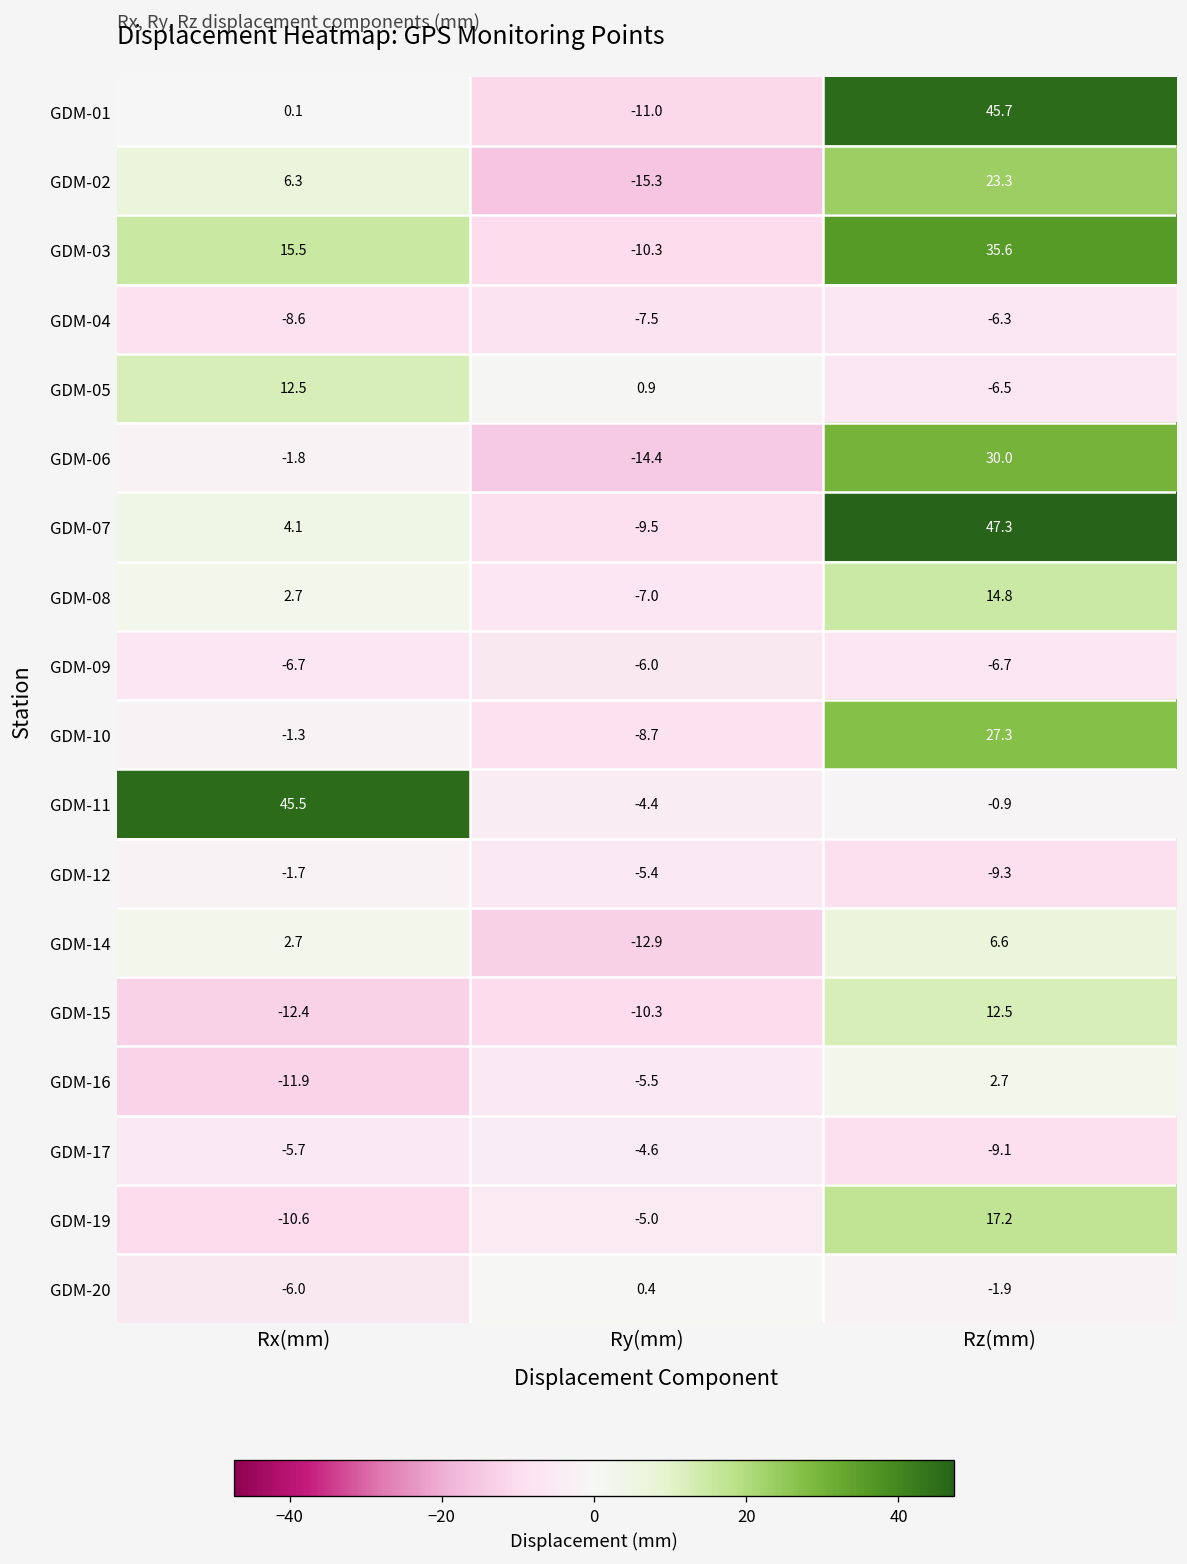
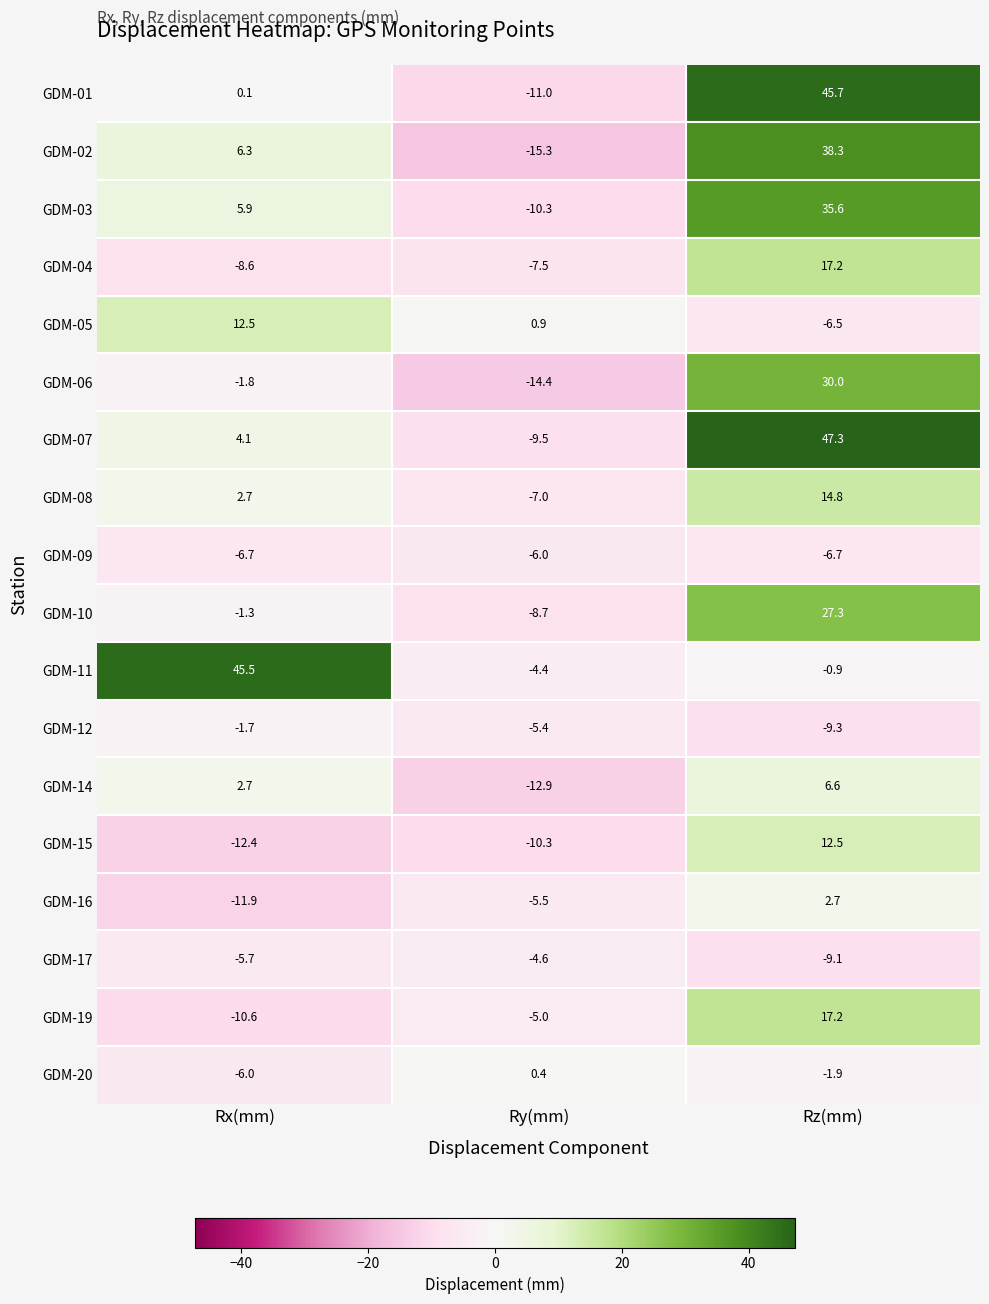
  {
    "GDM-01": {
      "Rx(mm)": 0.1,
      "Ry(mm)": -11.0,
      "Rz(mm)": 45.7
    },
    "GDM-02": {
      "Rx(mm)": 6.3,
      "Ry(mm)": -15.3,
-     "Rz(mm)": 23.3
+     "Rz(mm)": 38.3
    },
    "GDM-03": {
-     "Rx(mm)": 15.5,
+     "Rx(mm)": 5.9,
      "Ry(mm)": -10.3,
      "Rz(mm)": 35.6
    },
    "GDM-04": {
      "Rx(mm)": -8.6,
      "Ry(mm)": -7.5,
-     "Rz(mm)": -6.3
+     "Rz(mm)": 17.2
    },
    "GDM-05": {
      "Rx(mm)": 12.5,
      "Ry(mm)": 0.9,
      "Rz(mm)": -6.5
    },
    "GDM-06": {
      "Rx(mm)": -1.8,
      "Ry(mm)": -14.4,
      "Rz(mm)": 30.0
    },
    "GDM-07": {
      "Rx(mm)": 4.1,
      "Ry(mm)": -9.5,
      "Rz(mm)": 47.3
    },
    "GDM-08": {
      "Rx(mm)": 2.7,
      "Ry(mm)": -7.0,
      "Rz(mm)": 14.8
    },
    "GDM-09": {
      "Rx(mm)": -6.7,
      "Ry(mm)": -6.0,
      "Rz(mm)": -6.7
    },
    "GDM-10": {
      "Rx(mm)": -1.3,
      "Ry(mm)": -8.7,
      "Rz(mm)": 27.3
    },
    "GDM-11": {
      "Rx(mm)": 45.5,
      "Ry(mm)": -4.4,
      "Rz(mm)": -0.9
    },
    "GDM-12": {
      "Rx(mm)": -1.7,
      "Ry(mm)": -5.4,
      "Rz(mm)": -9.3
    },
    "GDM-14": {
      "Rx(mm)": 2.7,
      "Ry(mm)": -12.9,
      "Rz(mm)": 6.6
    },
    "GDM-15": {
      "Rx(mm)": -12.4,
      "Ry(mm)": -10.3,
      "Rz(mm)": 12.5
    },
    "GDM-16": {
      "Rx(mm)": -11.9,
      "Ry(mm)": -5.5,
      "Rz(mm)": 2.7
    },
    "GDM-17": {
      "Rx(mm)": -5.7,
      "Ry(mm)": -4.6,
      "Rz(mm)": -9.1
    },
    "GDM-19": {
      "Rx(mm)": -10.6,
      "Ry(mm)": -5.0,
      "Rz(mm)": 17.2
    },
    "GDM-20": {
      "Rx(mm)": -6.0,
      "Ry(mm)": 0.4,
      "Rz(mm)": -1.9
    }
  }
